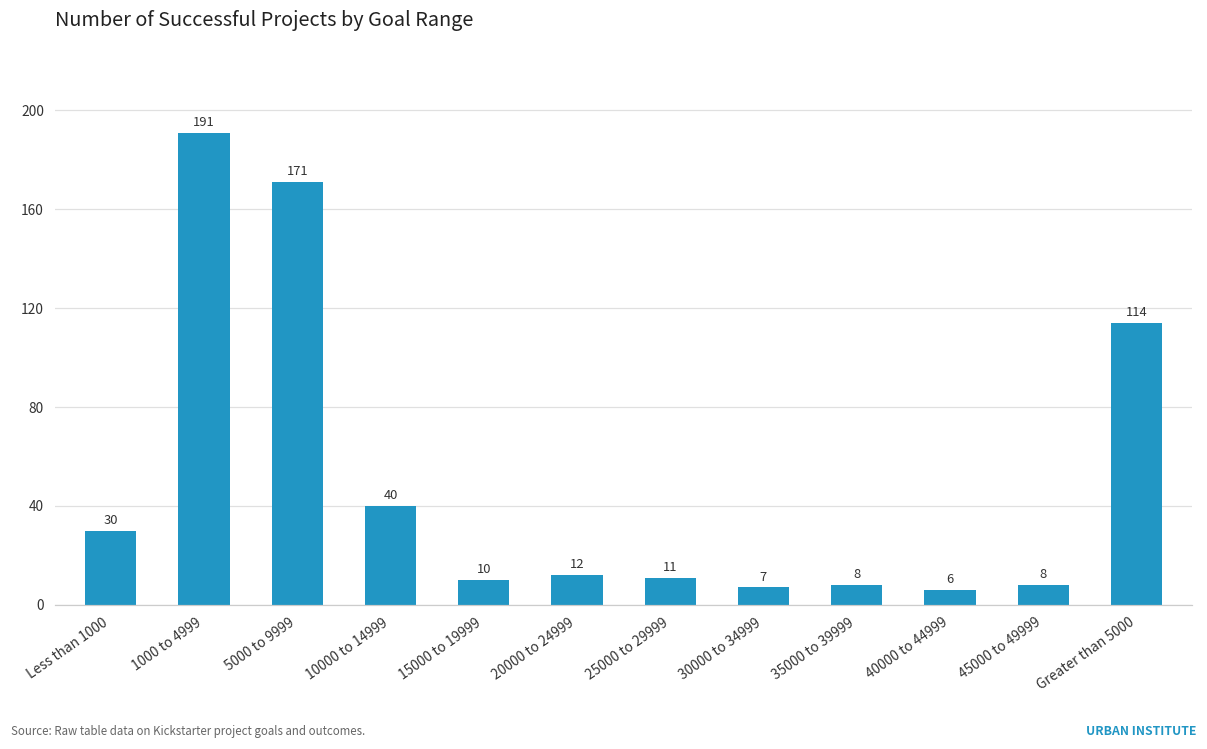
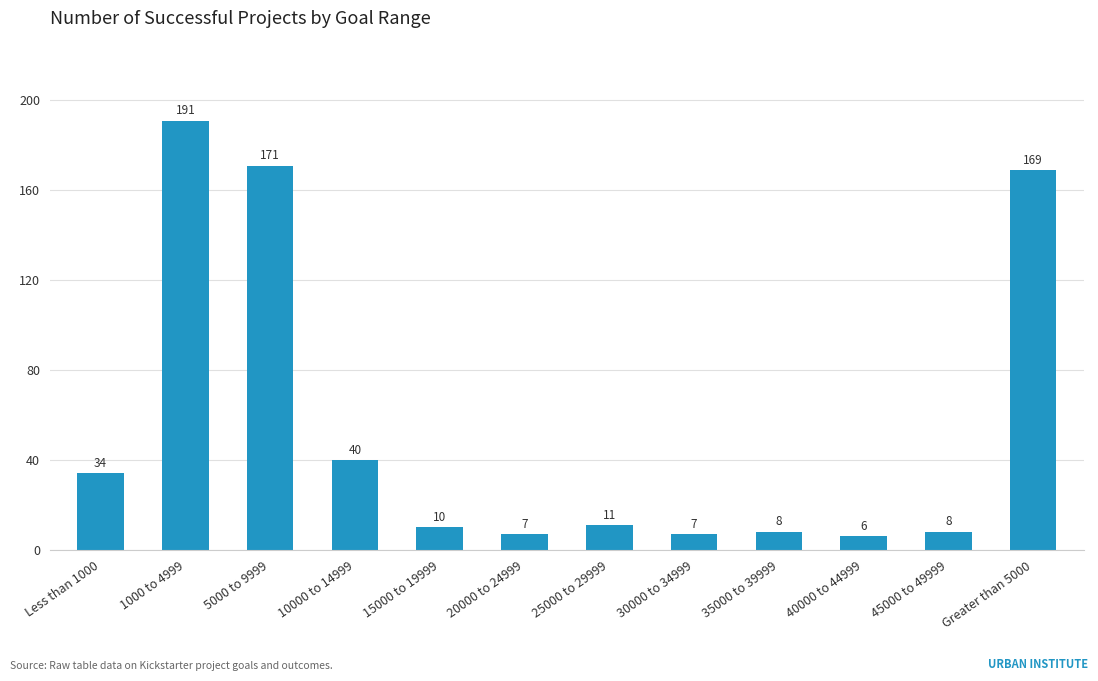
  {
-   "Less than 1000": 30,
+   "Less than 1000": 34,
    "1000 to 4999": 191,
    "5000 to 9999": 171,
    "10000 to 14999": 40,
    "15000 to 19999": 10,
-   "20000 to 24999": 12,
+   "20000 to 24999": 7,
    "25000 to 29999": 11,
    "30000 to 34999": 7,
    "35000 to 39999": 8,
    "40000 to 44999": 6,
    "45000 to 49999": 8,
-   "Greater than 5000": 114
+   "Greater than 5000": 169
  }
